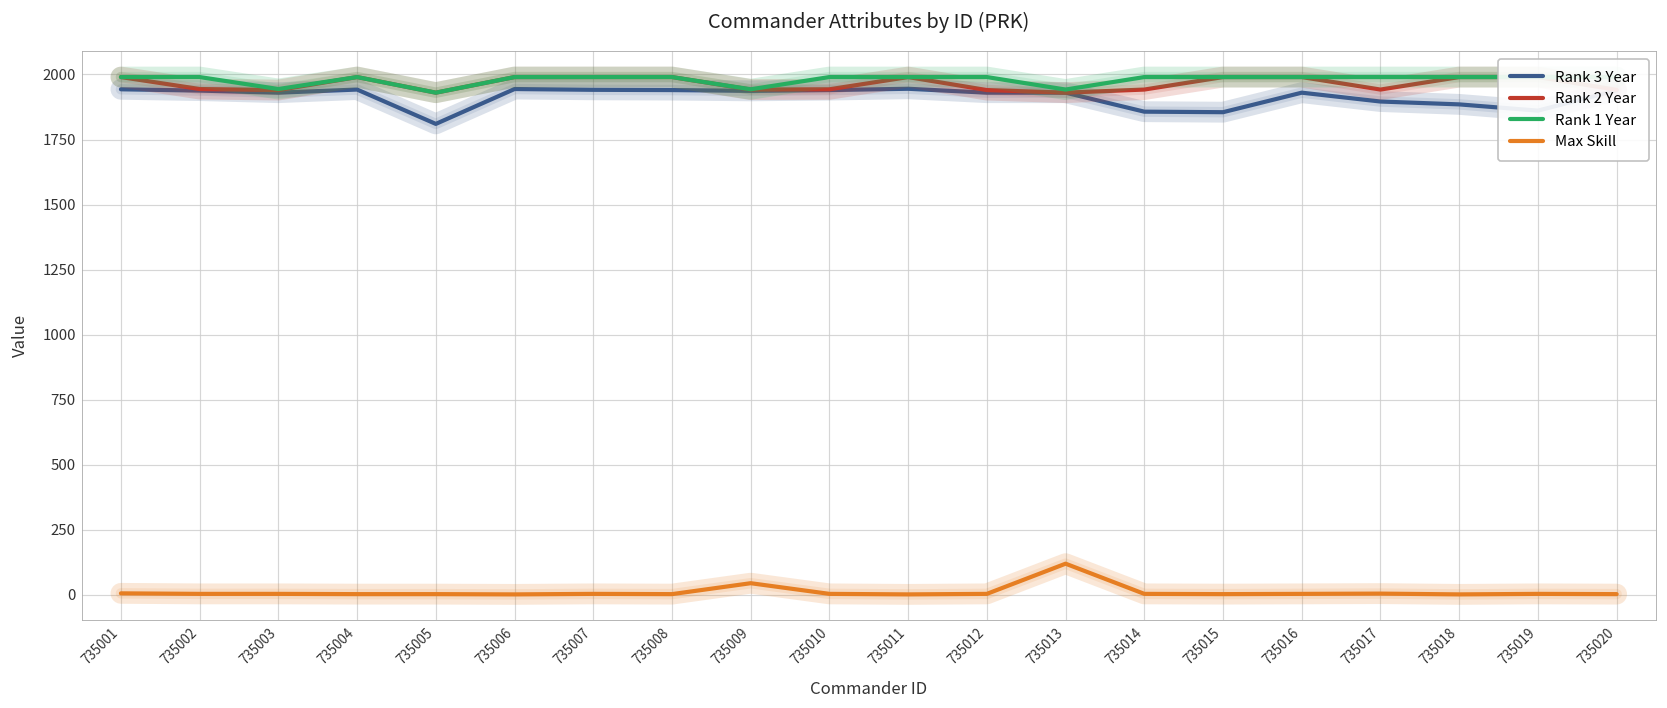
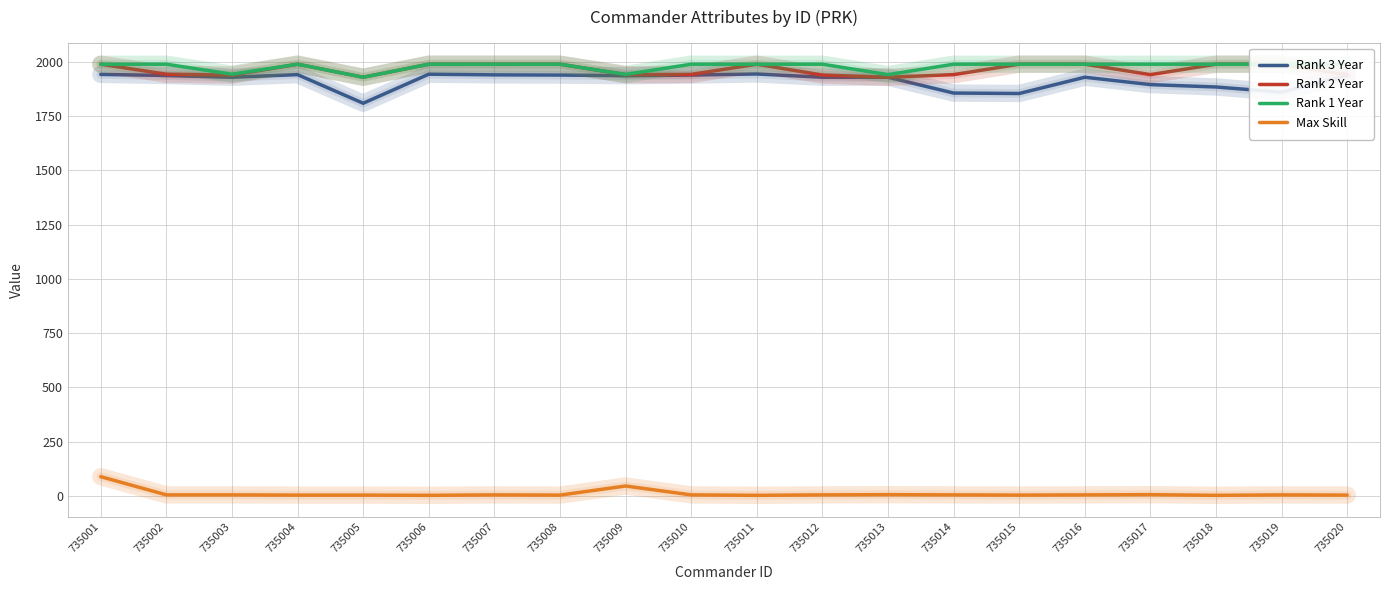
  {
    "Rank 3 Year": {
      "735001": 1940,
      "735004": 1940,
      "735005": 1810,
      "735006": 1940,
      "735007": 1940,
      "735008": 1940,
      "735011": 1950,
      "735014": 1860,
      "735015": 1860,
      "735016": 1930,
      "735017": 1900,
      "735018": 1890
    },
    "Rank 2 Year": {
      "735014": 1940,
      "735017": 1940
    },
    "Rank 1 Year": {
      "735002": 1990,
      "735010": 1990,
      "735012": 1990,
      "735013": 1940,
      "735014": 1990,
      "735017": 1990
    },
    "Max Skill": {
-     "735001": 10,
+     "735001": 90,
      "735002": 0,
      "735003": 0,
      "735004": 0,
      "735005": 0,
      "735006": 0,
      "735007": 0,
      "735008": 0,
      "735009": 50,
      "735010": 0,
      "735011": 0,
      "735012": 0,
-     "735013": 120,
+     "735013": 10,
      "735014": 0,
      "735015": 0,
      "735016": 0,
      "735017": 10,
      "735018": 0,
      "735019": 0,
      "735020": 0
    }
  }
